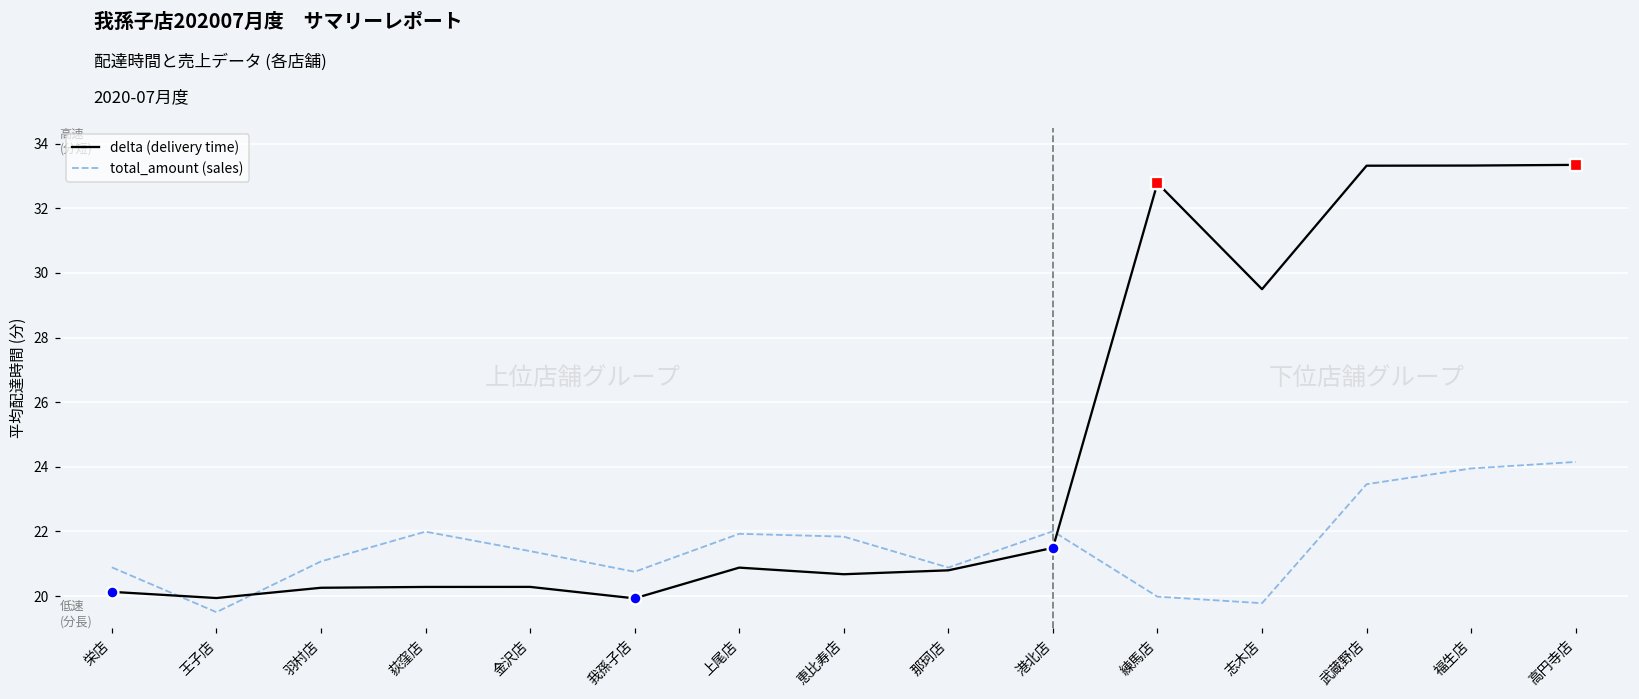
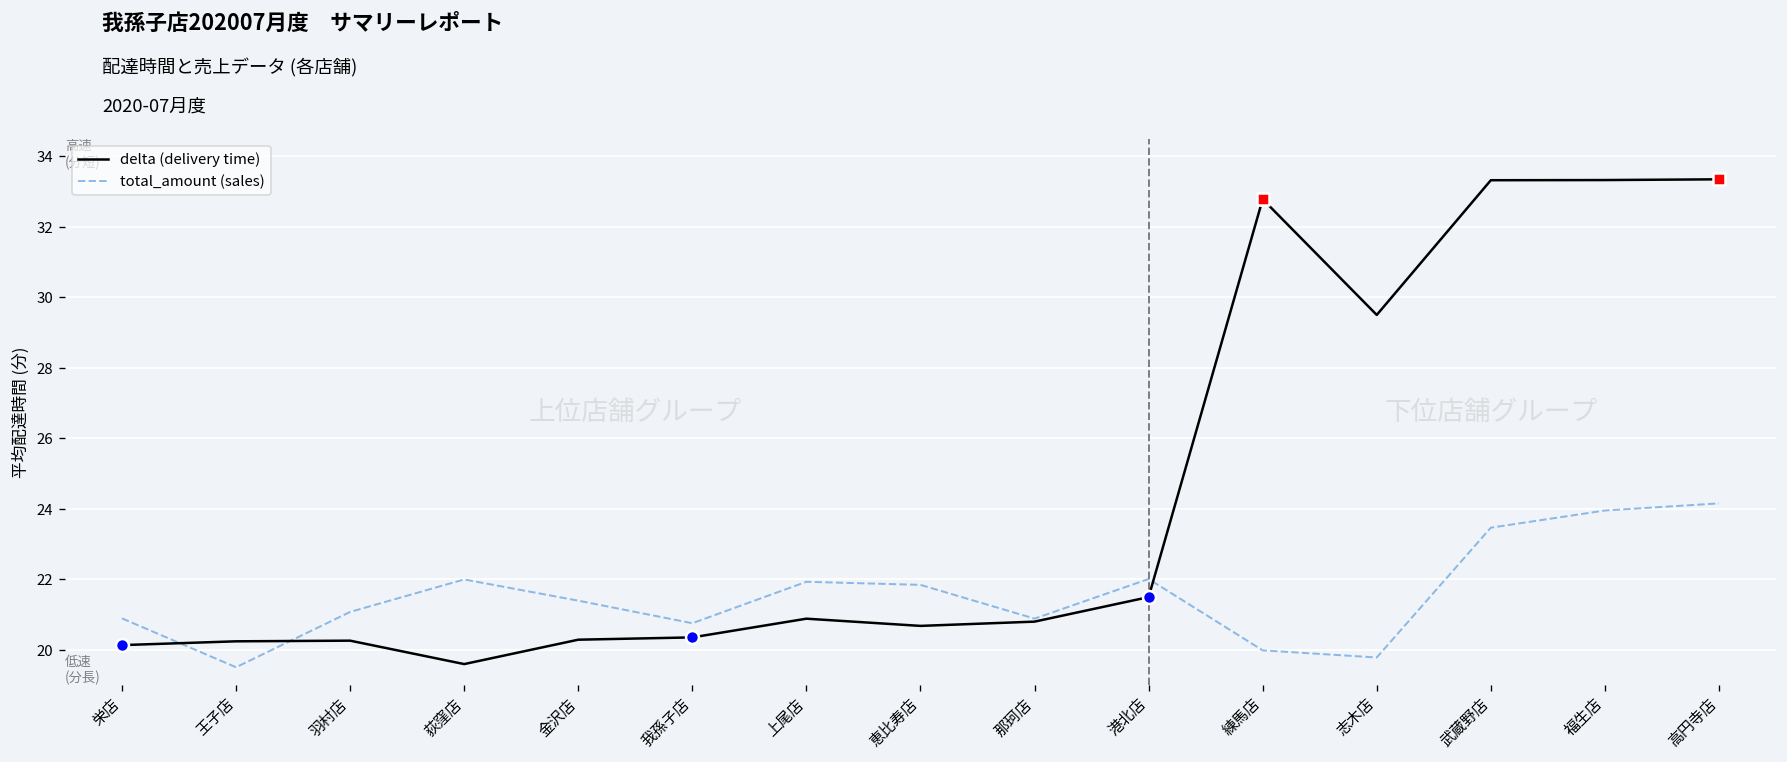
  {
    "delta (delivery time)": {
-     "王子店": 19.9,
+     "王子店": 20.2,
      "羽村店": 20.3,
-     "荻窪店": 20.3,
+     "荻窪店": 19.6,
      "金沢店": 20.3,
-     "我孫子店": 19.9,
+     "我孫子店": 20.3,
      "上尾店": 20.9,
      "恵比寿店": 20.7,
      "志木店": 29.5,
      "武蔵野店": 33.3,
      "福生店": 33.3
    },
    "total_amount (sales)": {
      "栄店": 20.9,
      "王子店": 19.5,
      "羽村店": 21.1,
      "荻窪店": 22.0,
      "金沢店": 21.4,
      "我孫子店": 20.7,
      "上尾店": 21.9,
      "恵比寿店": 21.8,
      "港北店": 22.0,
      "練馬店": 20.0,
      "志木店": 19.8,
      "武蔵野店": 23.5,
      "福生店": 23.9,
      "高円寺店": 24.2
    }
  }
